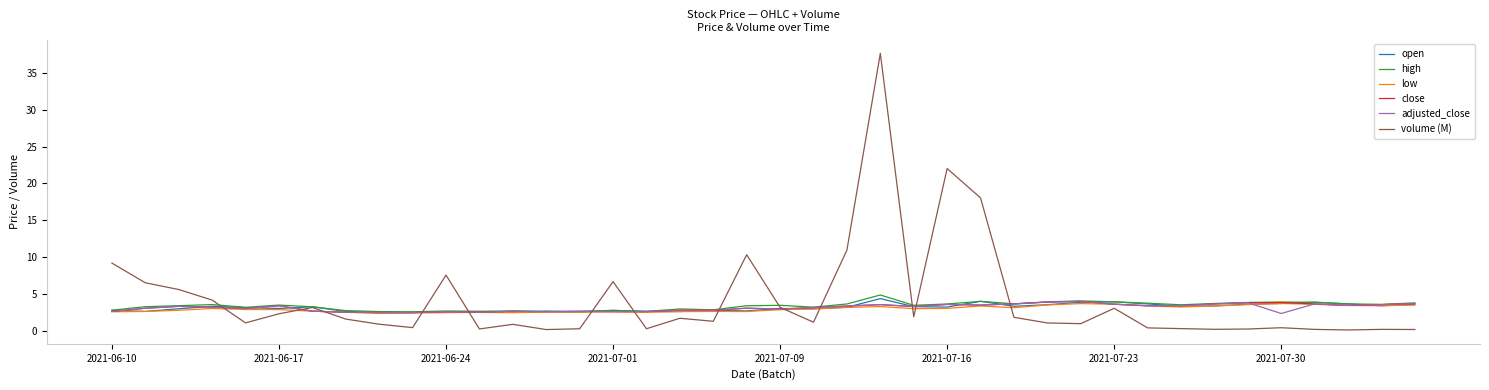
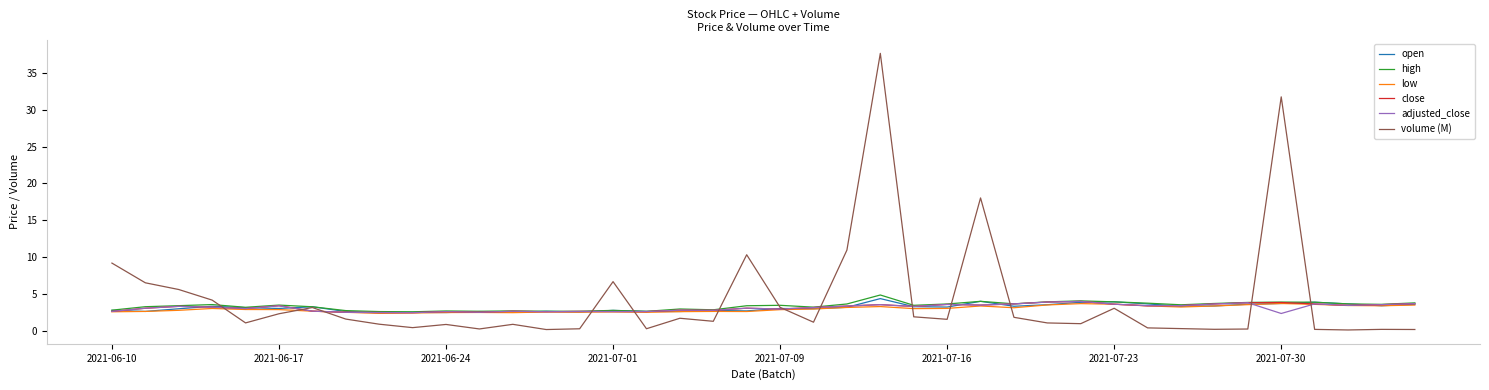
  {
    "adjusted_close": {
      "2021-07-30": 2
    },
    "volume (M)": {
      "2021-06-10": 9,
      "2021-06-17": 2,
-     "2021-06-24": 8,
+     "2021-06-24": 1,
      "2021-07-01": 7,
-     "2021-07-16": 22,
+     "2021-07-16": 2,
      "2021-07-23": 3,
-     "2021-07-30": 0
+     "2021-07-30": 32
    }
  }
